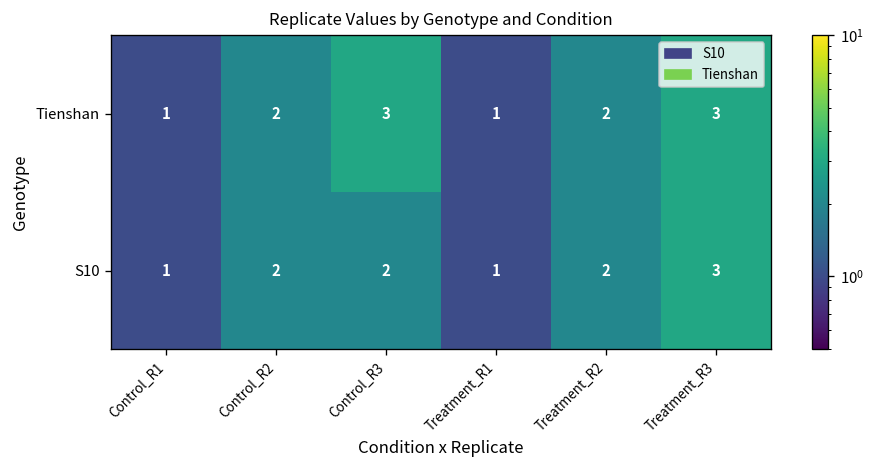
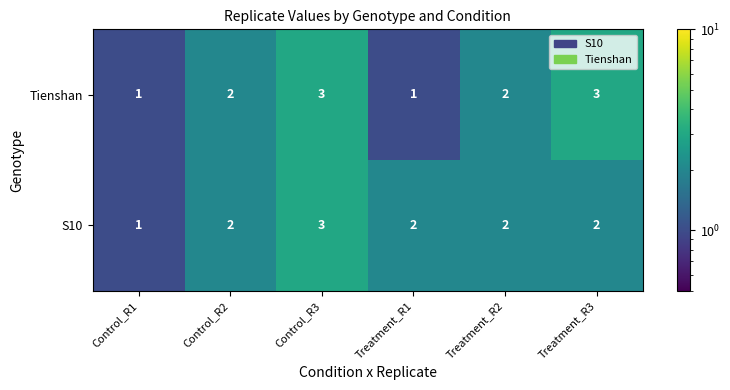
  {
    "Tienshan": {
      "Control_R1": 1,
      "Control_R2": 2,
      "Control_R3": 3,
      "Treatment_R1": 1,
      "Treatment_R2": 2,
      "Treatment_R3": 3
    },
    "S10": {
      "Control_R1": 1,
      "Control_R2": 2,
-     "Control_R3": 2,
-     "Treatment_R1": 1,
+     "Control_R3": 3,
+     "Treatment_R1": 2,
      "Treatment_R2": 2,
-     "Treatment_R3": 3
+     "Treatment_R3": 2
    }
  }
